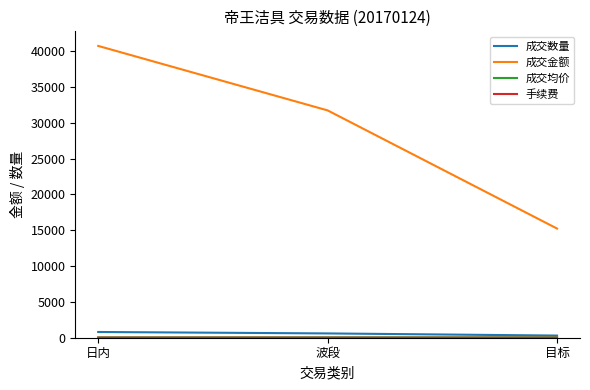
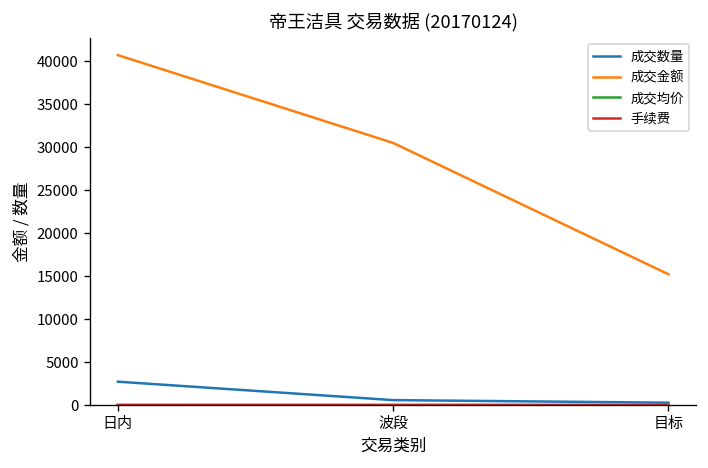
  {
    "成交数量": {
-     "日内": 1000,
+     "日内": 3000,
      "波段": 1000
    },
    "成交金额": {
      "日内": 41000,
-     "波段": 32000,
+     "波段": 31000,
      "目标": 15000
    }
  }
